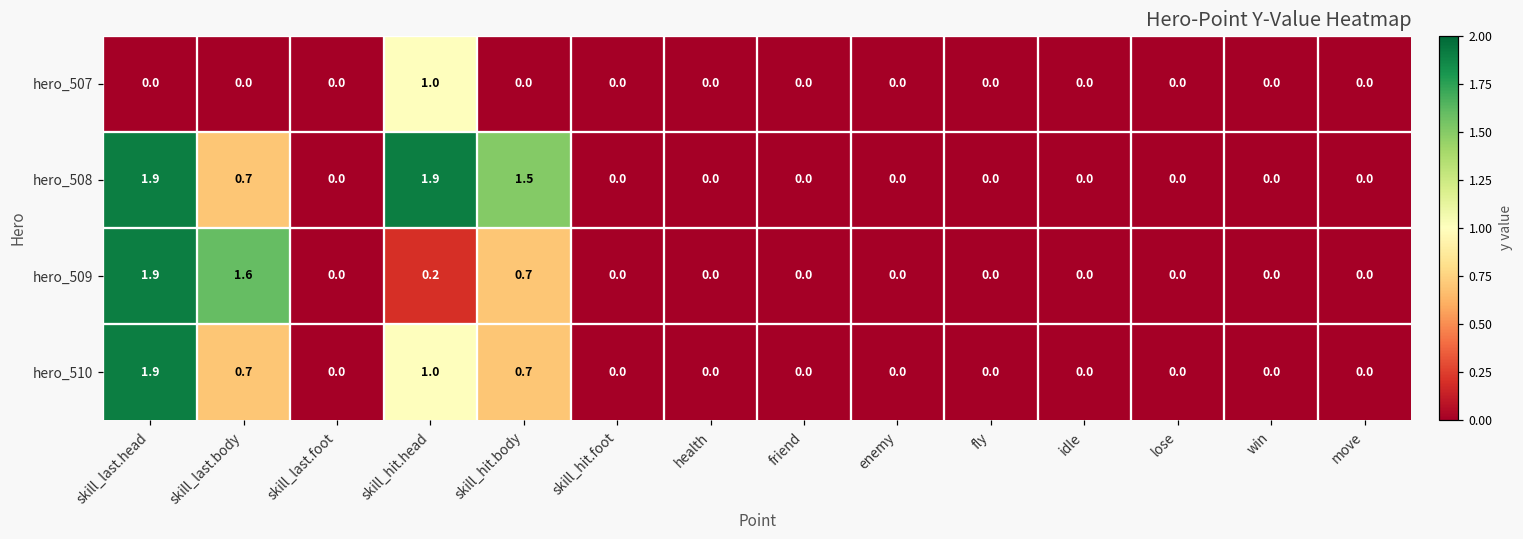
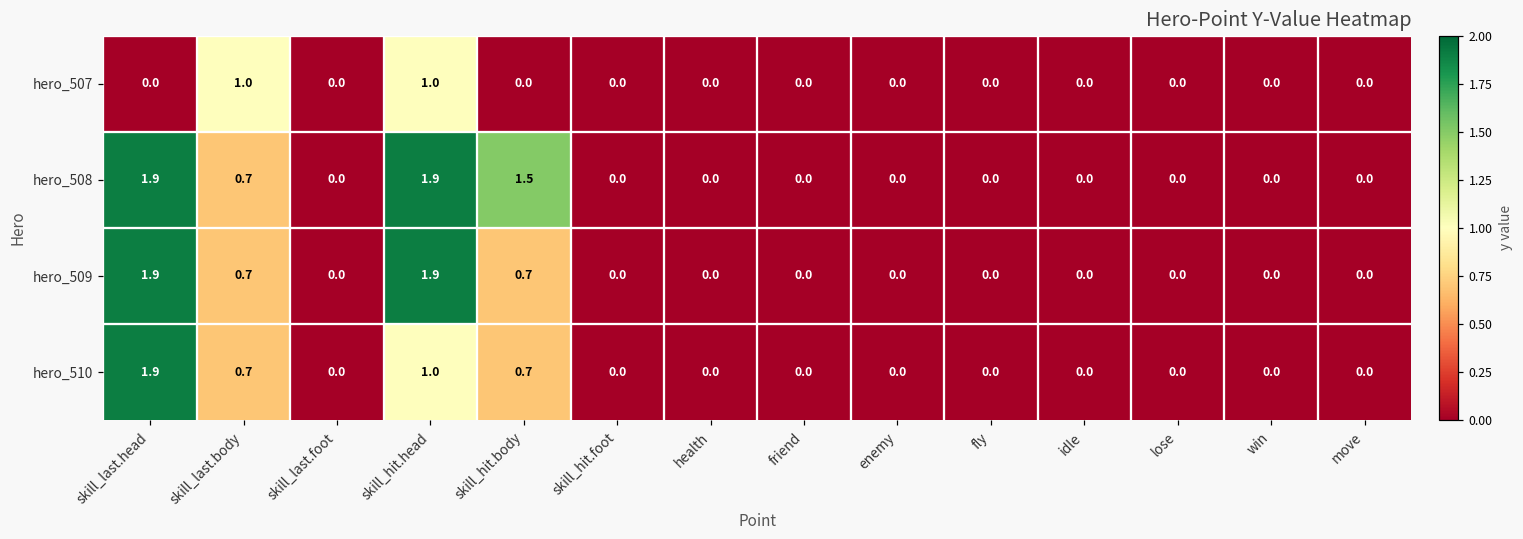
  {
    "hero_507": {
      "skill_last.head": 0.0,
-     "skill_last.body": 0.0,
+     "skill_last.body": 1.0,
      "skill_last.foot": 0.0,
      "skill_hit.head": 1.0,
      "skill_hit.body": 0.0,
      "skill_hit.foot": 0.0,
      "health": 0.0,
      "friend": 0.0,
      "enemy": 0.0,
      "fly": 0.0,
      "idle": 0.0,
      "lose": 0.0,
      "win": 0.0,
      "move": 0.0
    },
    "hero_508": {
      "skill_last.head": 1.9,
      "skill_last.body": 0.7,
      "skill_last.foot": 0.0,
      "skill_hit.head": 1.9,
      "skill_hit.body": 1.5,
      "skill_hit.foot": 0.0,
      "health": 0.0,
      "friend": 0.0,
      "enemy": 0.0,
      "fly": 0.0,
      "idle": 0.0,
      "lose": 0.0,
      "win": 0.0,
      "move": 0.0
    },
    "hero_509": {
      "skill_last.head": 1.9,
-     "skill_last.body": 1.6,
+     "skill_last.body": 0.7,
      "skill_last.foot": 0.0,
-     "skill_hit.head": 0.2,
+     "skill_hit.head": 1.9,
      "skill_hit.body": 0.7,
      "skill_hit.foot": 0.0,
      "health": 0.0,
      "friend": 0.0,
      "enemy": 0.0,
      "fly": 0.0,
      "idle": 0.0,
      "lose": 0.0,
      "win": 0.0,
      "move": 0.0
    },
    "hero_510": {
      "skill_last.head": 1.9,
      "skill_last.body": 0.7,
      "skill_last.foot": 0.0,
      "skill_hit.head": 1.0,
      "skill_hit.body": 0.7,
      "skill_hit.foot": 0.0,
      "health": 0.0,
      "friend": 0.0,
      "enemy": 0.0,
      "fly": 0.0,
      "idle": 0.0,
      "lose": 0.0,
      "win": 0.0,
      "move": 0.0
    }
  }
